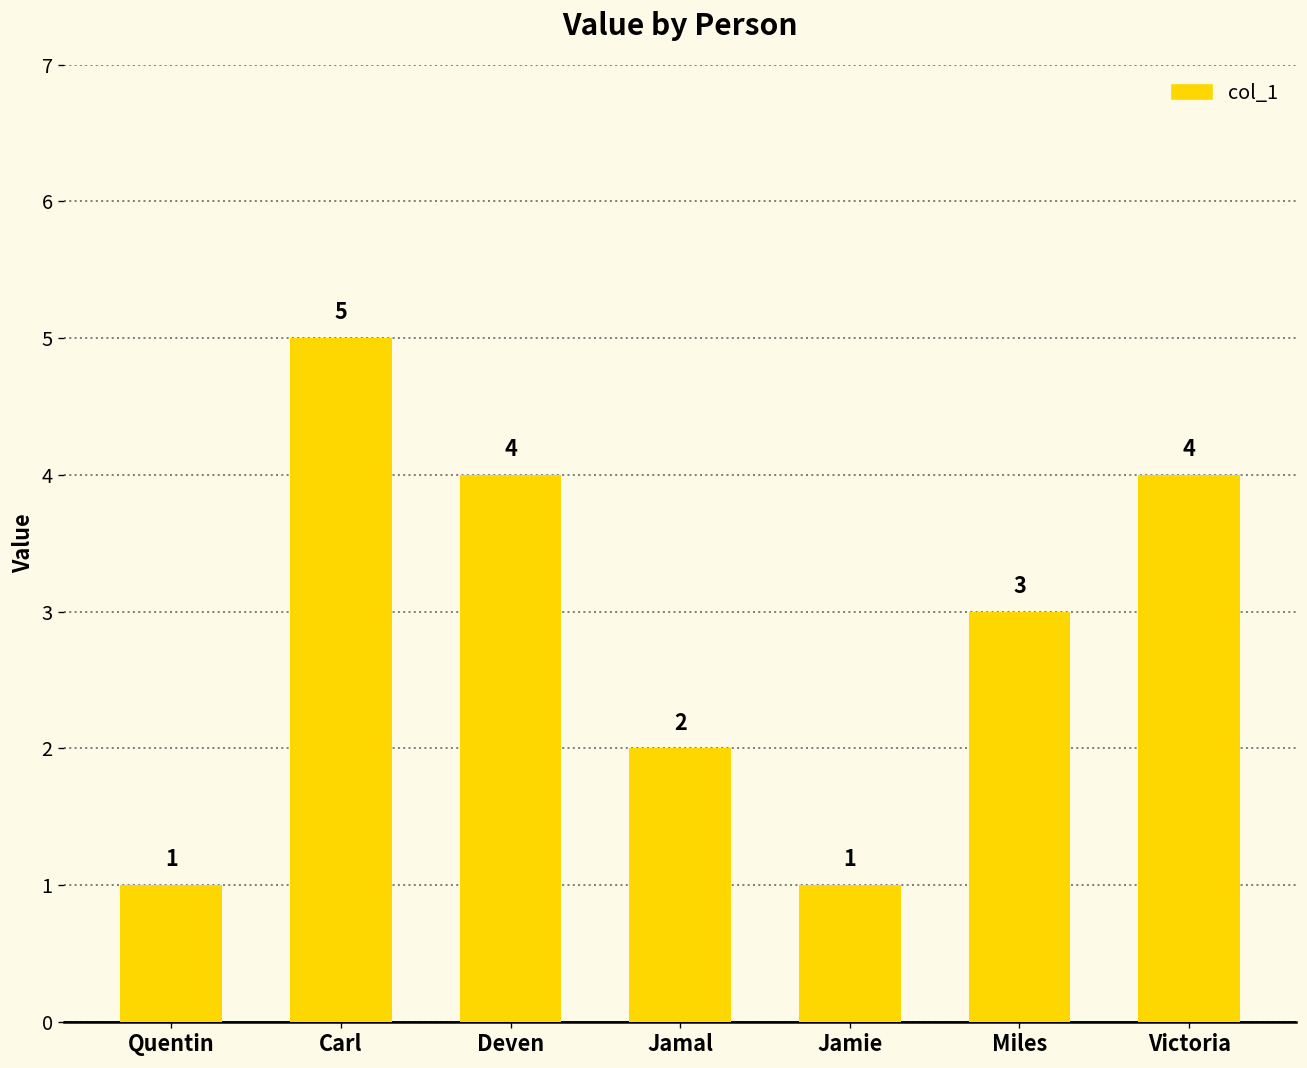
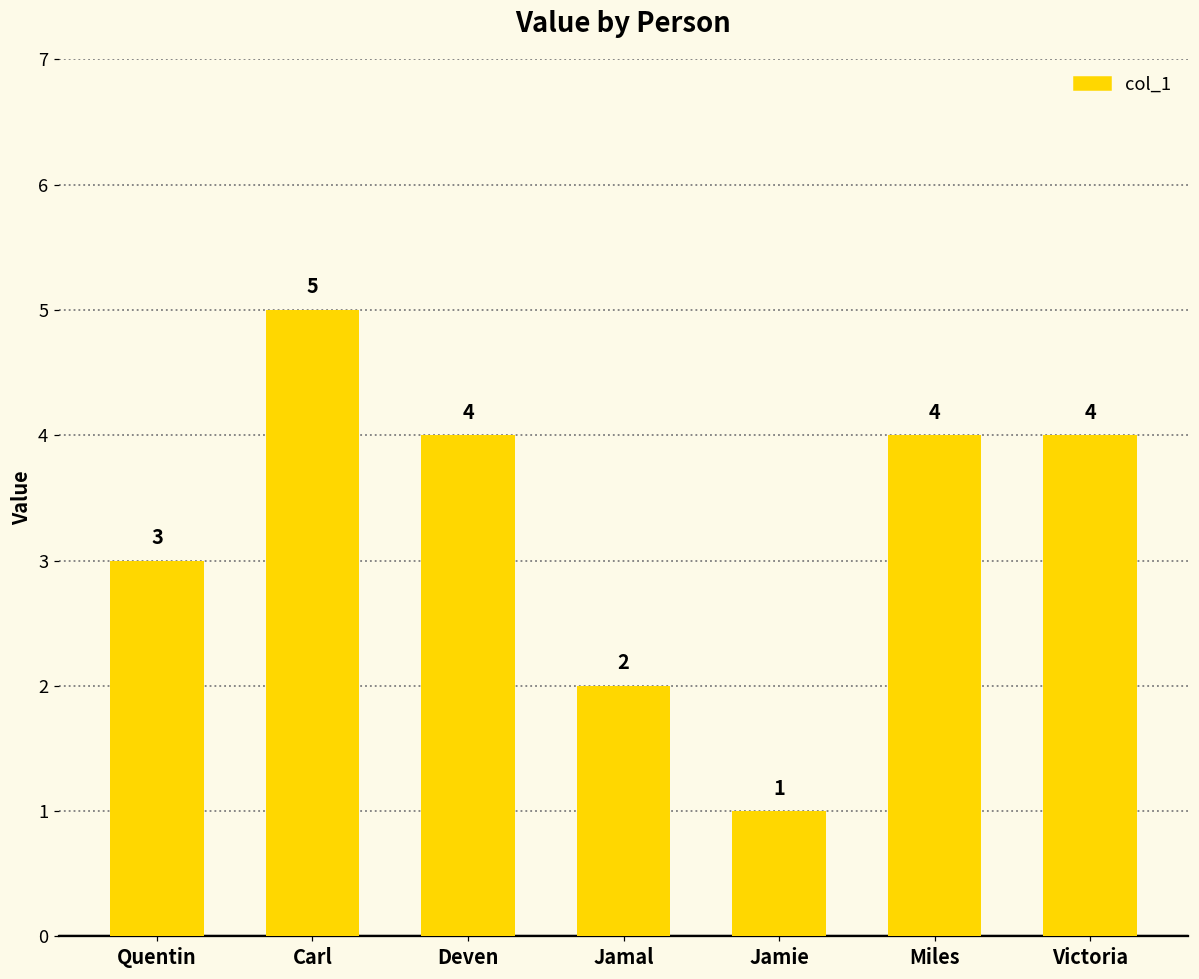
  {
-   "Quentin": 1,
+   "Quentin": 3,
    "Carl": 5,
    "Deven": 4,
    "Jamal": 2,
    "Jamie": 1,
-   "Miles": 3,
+   "Miles": 4,
    "Victoria": 4
  }
